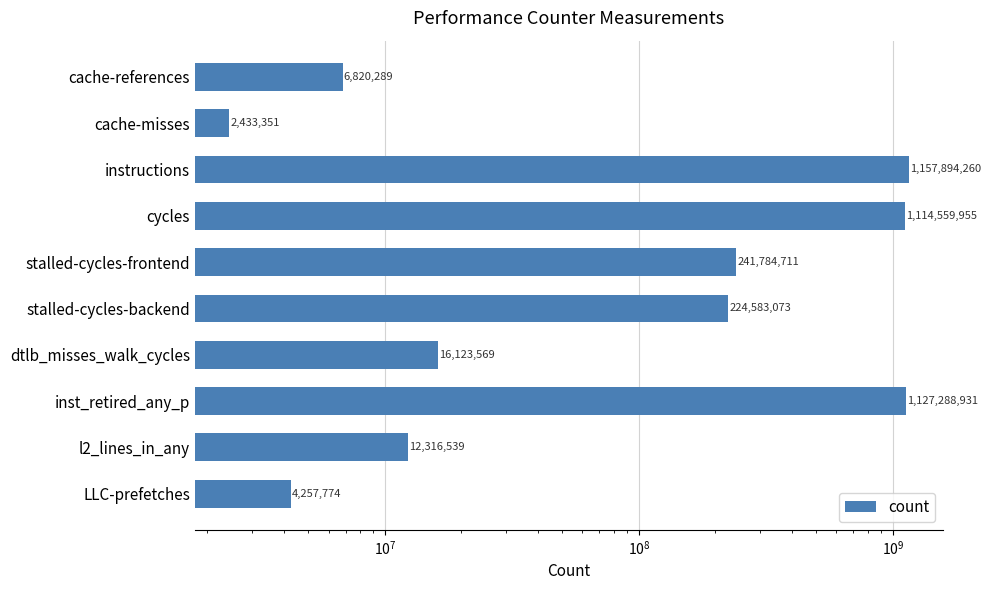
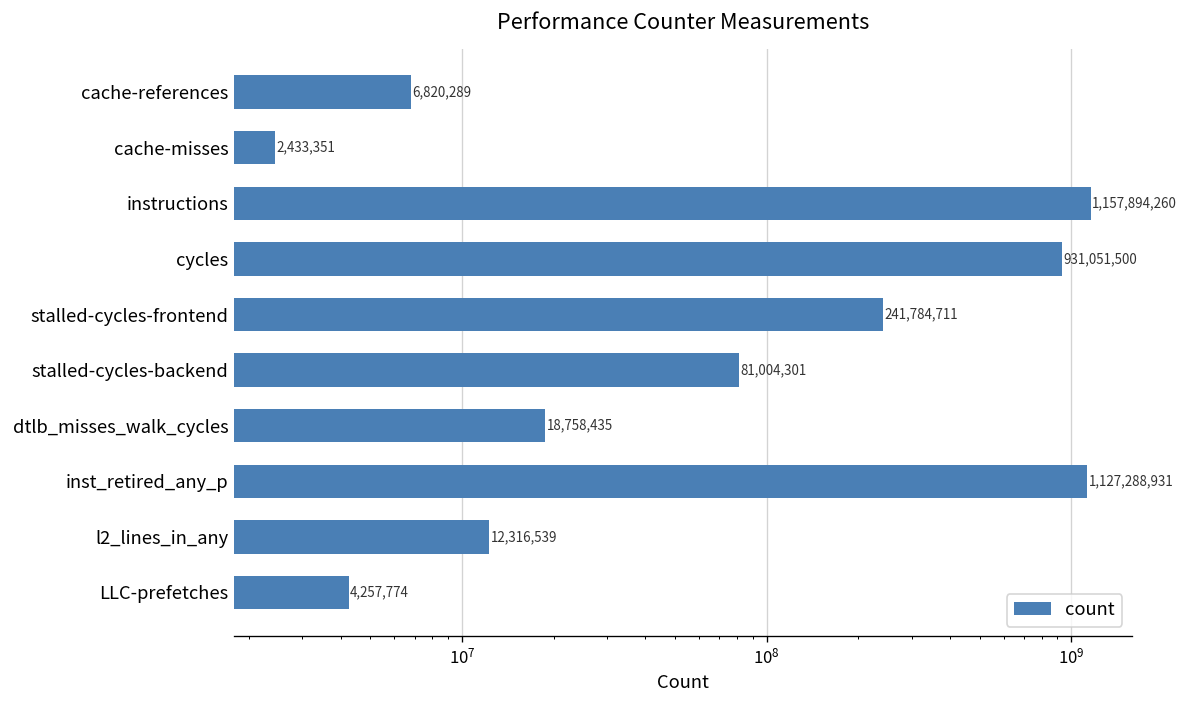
  {
    "cache-references": "6,820,289",
    "cache-misses": "2,433,351",
    "instructions": "1,157,894,260",
-   "cycles": "1,114,559,955",
+   "cycles": "931,051,500",
    "stalled-cycles-frontend": "241,784,711",
-   "stalled-cycles-backend": "224,583,073",
-   "dtlb_misses_walk_cycles": "16,123,569",
+   "stalled-cycles-backend": "81,004,301",
+   "dtlb_misses_walk_cycles": "18,758,435",
    "inst_retired_any_p": "1,127,288,931",
    "l2_lines_in_any": "12,316,539",
    "LLC-prefetches": "4,257,774"
  }
